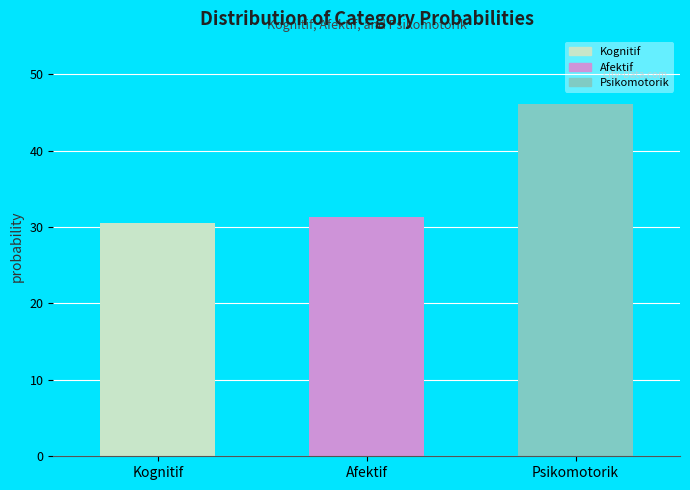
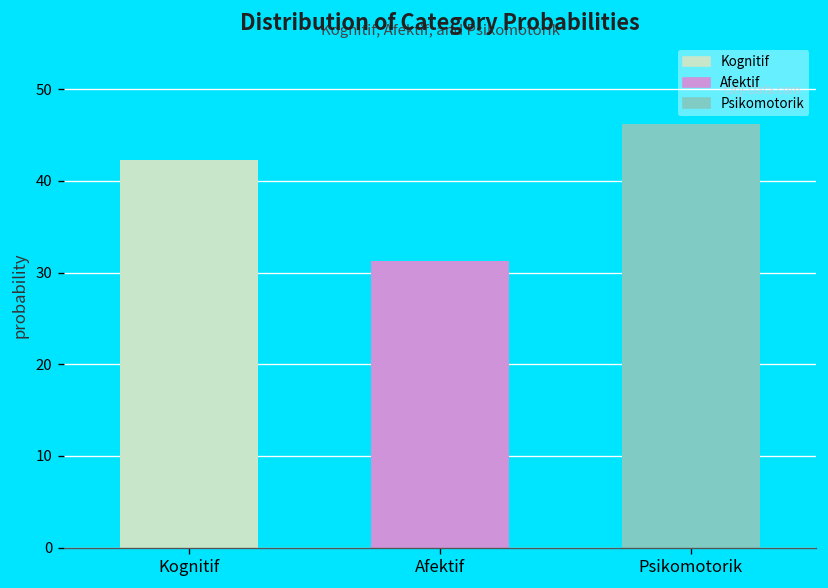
  {
-   "Kognitif": 30,
+   "Kognitif": 42,
    "Afektif": 31,
    "Psikomotorik": 46
  }
